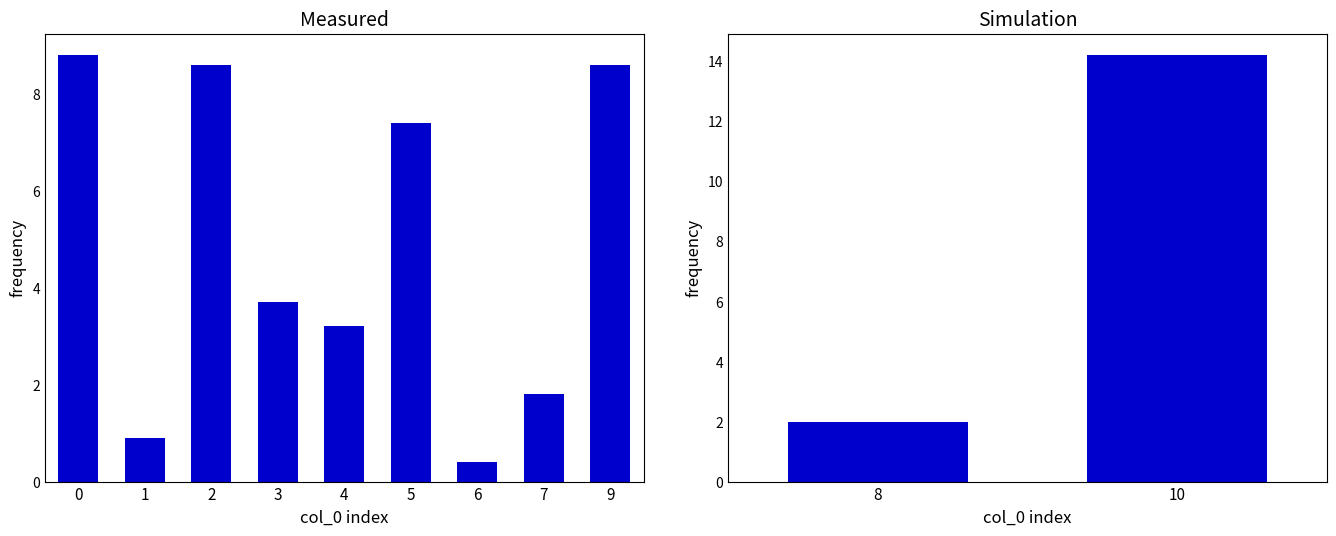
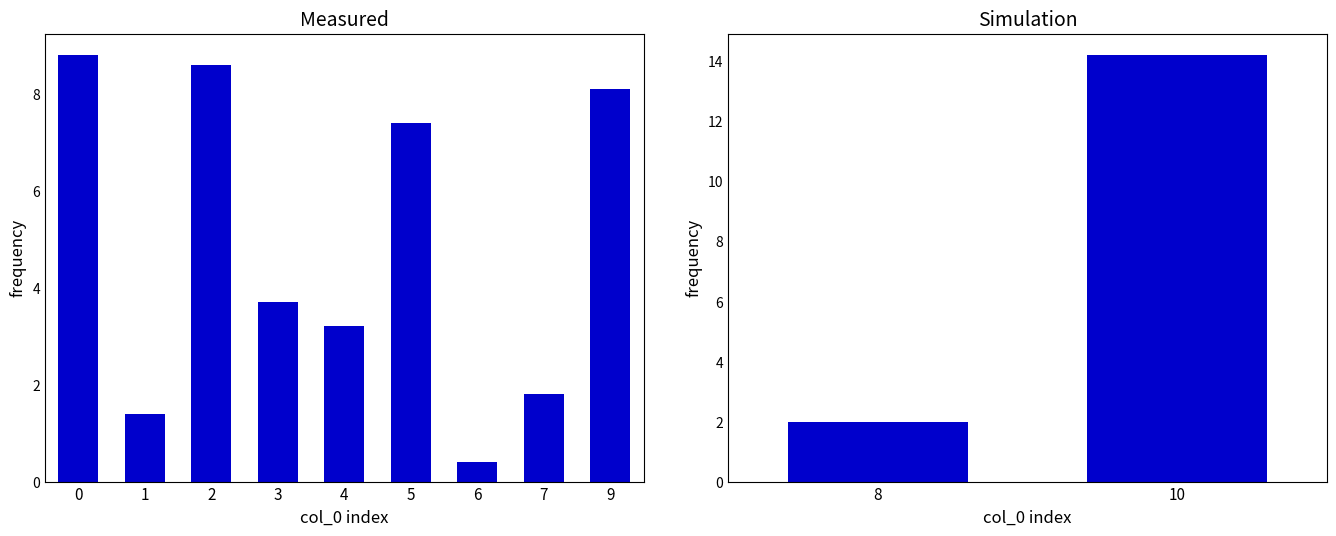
  {
    "Measured": {
      "0": 8.8,
-     "1": 0.9,
+     "1": 1.4,
      "2": 8.6,
      "3": 3.7,
      "4": 3.2,
      "5": 7.4,
      "6": 0.4,
      "7": 1.8,
-     "9": 8.6
+     "9": 8.1
    },
    "Simulation": {
      "8": 2.0,
      "10": 14.2
    }
  }
